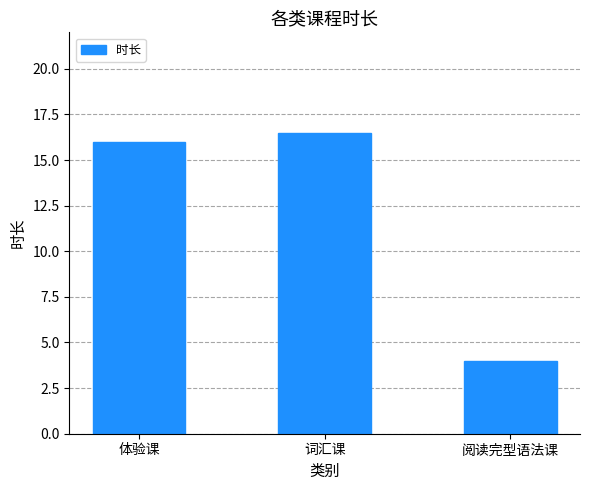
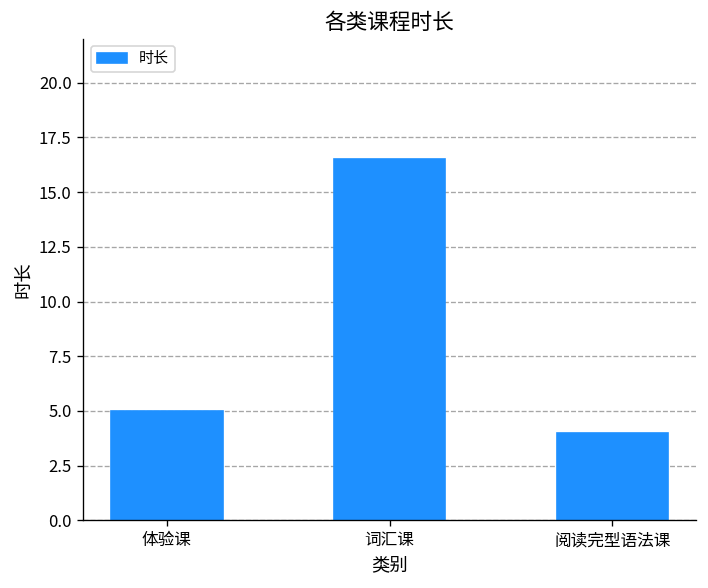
  {
-   "体验课": 16,
+   "体验课": 5,
    "词汇课": 16.5,
    "阅读完型语法课": 4
  }
